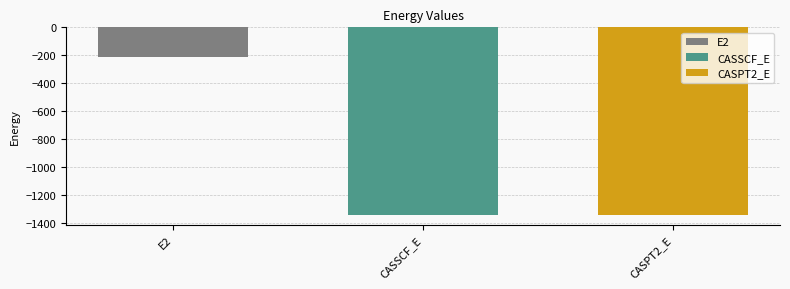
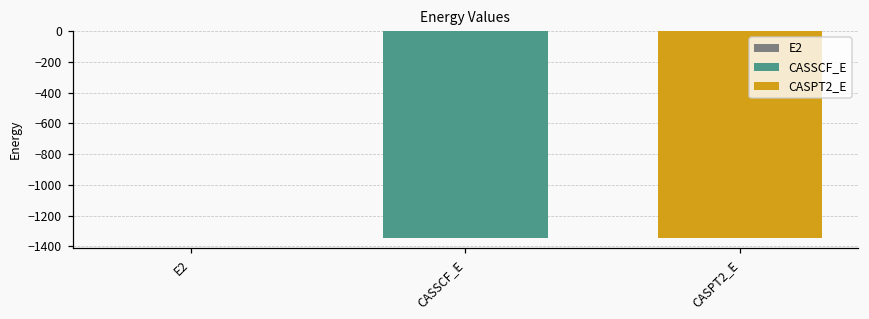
  {
-   "E2": -210,
+   "E2": 0,
    "CASSCF_E": -1350,
    "CASPT2_E": -1350
  }
